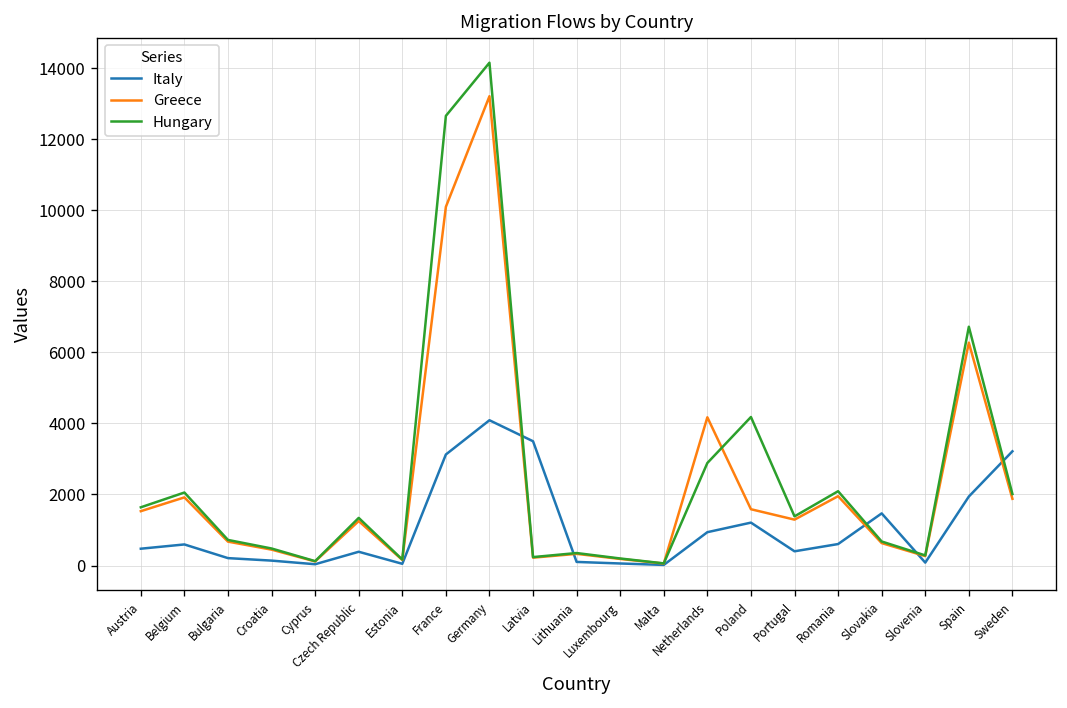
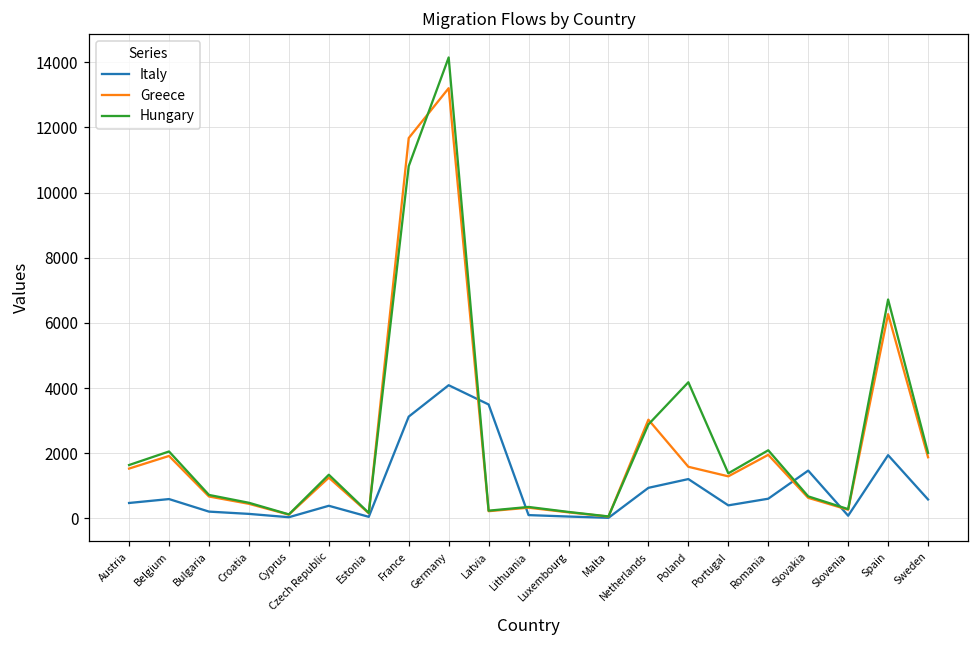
  {
    "Italy": {
      "Austria": 500,
      "Belgium": 600,
      "Bulgaria": 200,
      "Croatia": 100,
      "Czech Republic": 400,
      "Estonia": 0,
      "France": 3100,
      "Germany": 4100,
      "Latvia": 3500,
      "Lithuania": 100,
      "Luxembourg": 100,
      "Netherlands": 900,
      "Poland": 1200,
      "Portugal": 400,
      "Romania": 600,
      "Slovakia": 1500,
      "Slovenia": 100,
      "Spain": 1900,
-     "Sweden": 3200
+     "Sweden": 600
    },
    "Greece": {
      "Austria": 1500,
      "Belgium": 1900,
      "Czech Republic": 1300,
-     "France": 10100,
+     "France": 11700,
      "Germany": 13200,
-     "Netherlands": 4200,
+     "Netherlands": 3000,
      "Poland": 1600,
      "Portugal": 1300,
      "Romania": 2000,
      "Spain": 6300,
      "Sweden": 1900
    },
    "Hungary": {
      "Austria": 1600,
      "Belgium": 2100,
      "Czech Republic": 1300,
-     "France": 12700,
+     "France": 10800,
      "Germany": 14100,
      "Netherlands": 2900,
      "Poland": 4200,
      "Portugal": 1400,
      "Romania": 2100,
      "Spain": 6700,
      "Sweden": 2000
    }
  }
